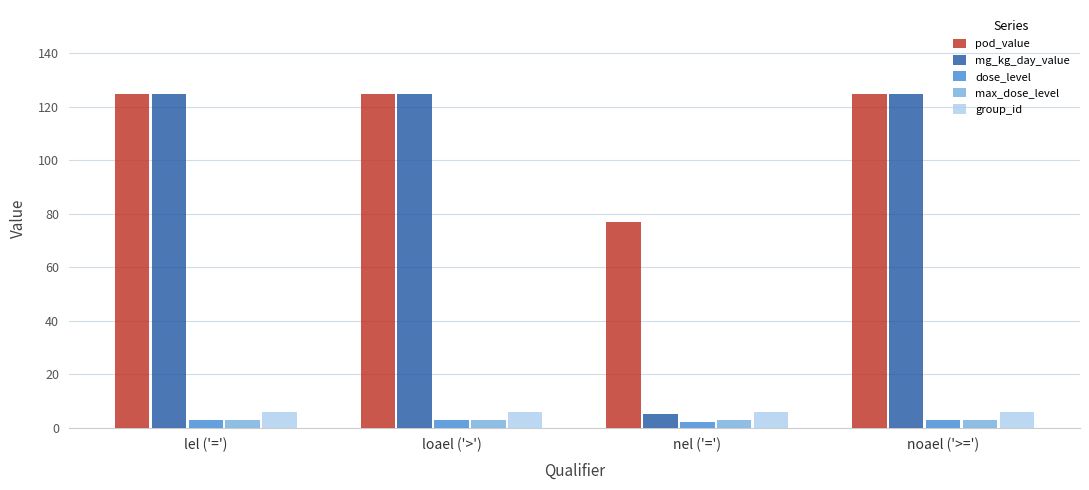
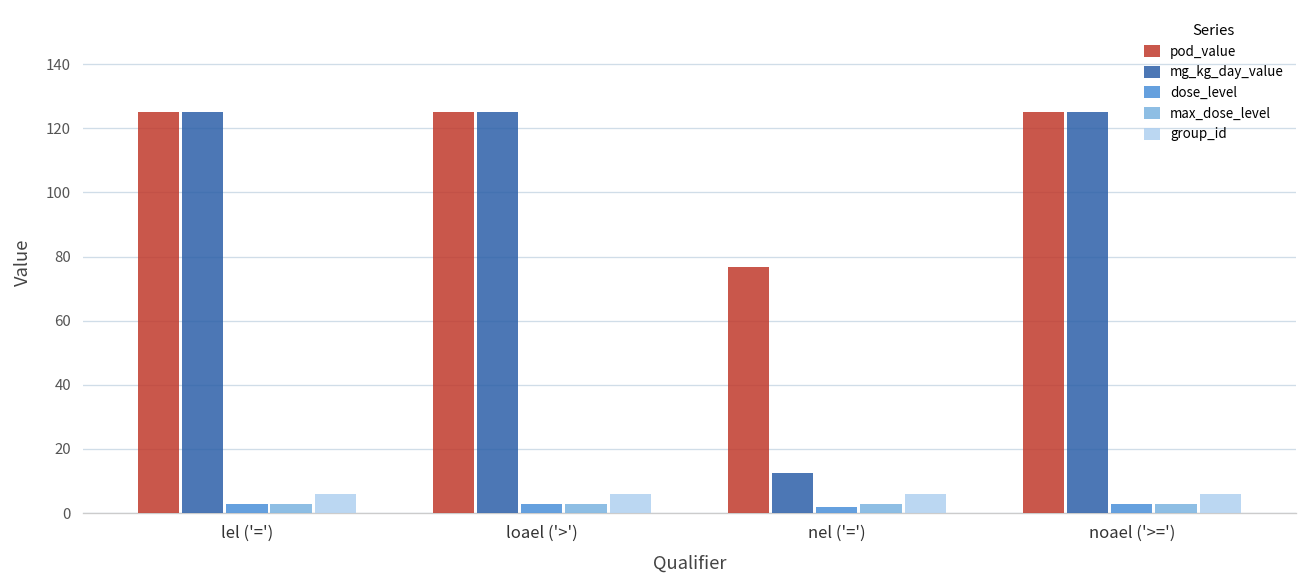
  {
    "pod_value": {
      "lel ('=')": 125,
      "loael ('>')": 125,
      "nel ('=')": 77,
      "noael ('>=')": 125
    },
    "mg_kg_day_value": {
      "lel ('=')": 125,
      "loael ('>')": 125,
-     "nel ('=')": 5,
+     "nel ('=')": 13,
      "noael ('>=')": 125
    },
    "group_id": {
      "lel ('=')": 6,
      "loael ('>')": 6,
      "nel ('=')": 6,
      "noael ('>=')": 6
    }
  }
